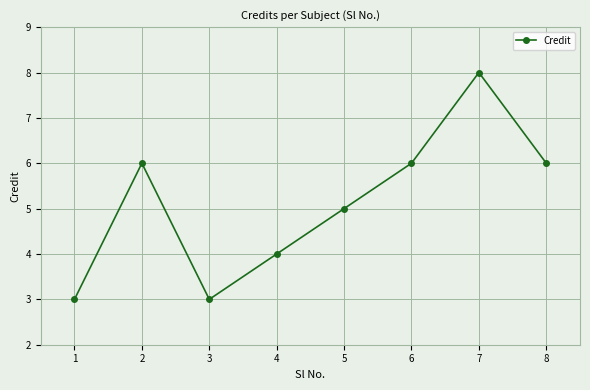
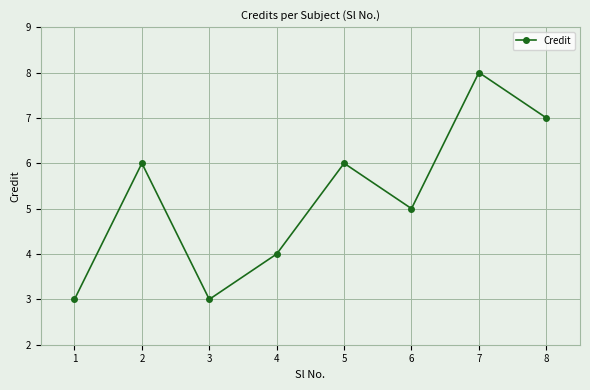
  {
    "1": 3,
    "2": 6,
    "3": 3,
    "4": 4,
-   "5": 5,
-   "6": 6,
+   "5": 6,
+   "6": 5,
    "7": 8,
-   "8": 6
+   "8": 7
  }
